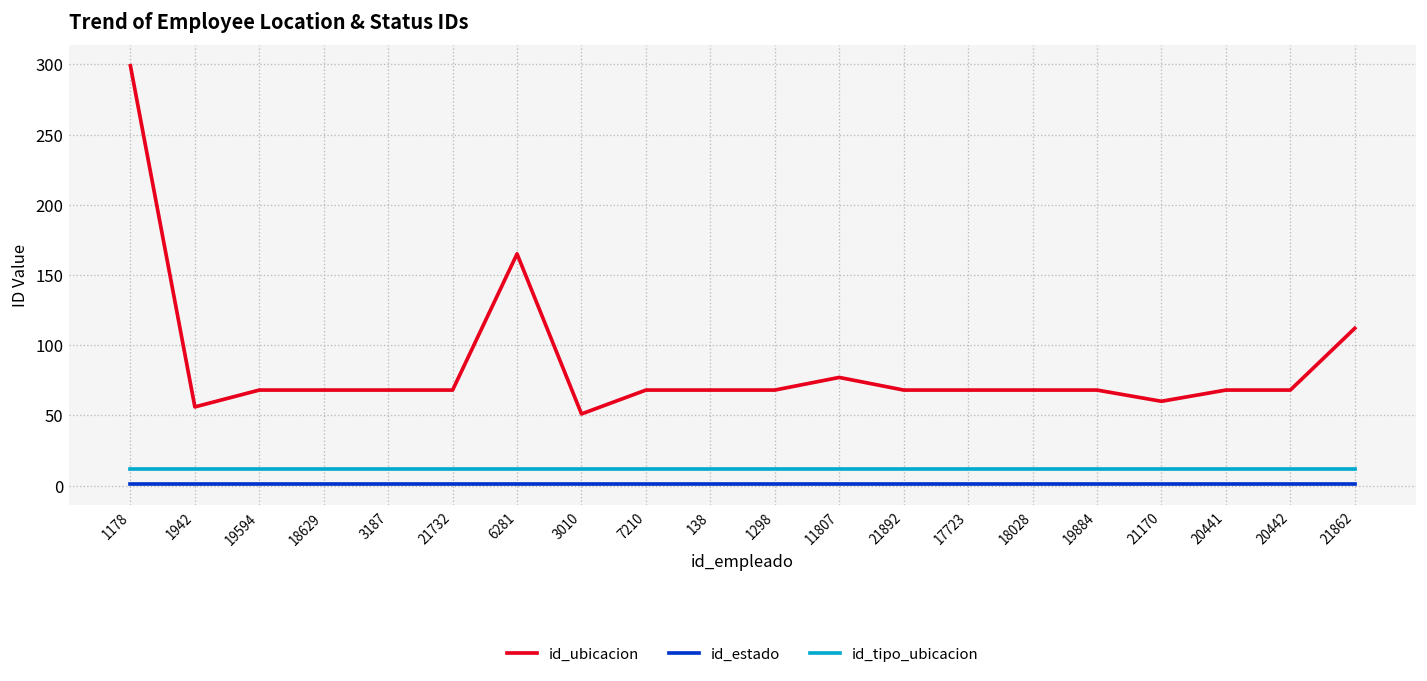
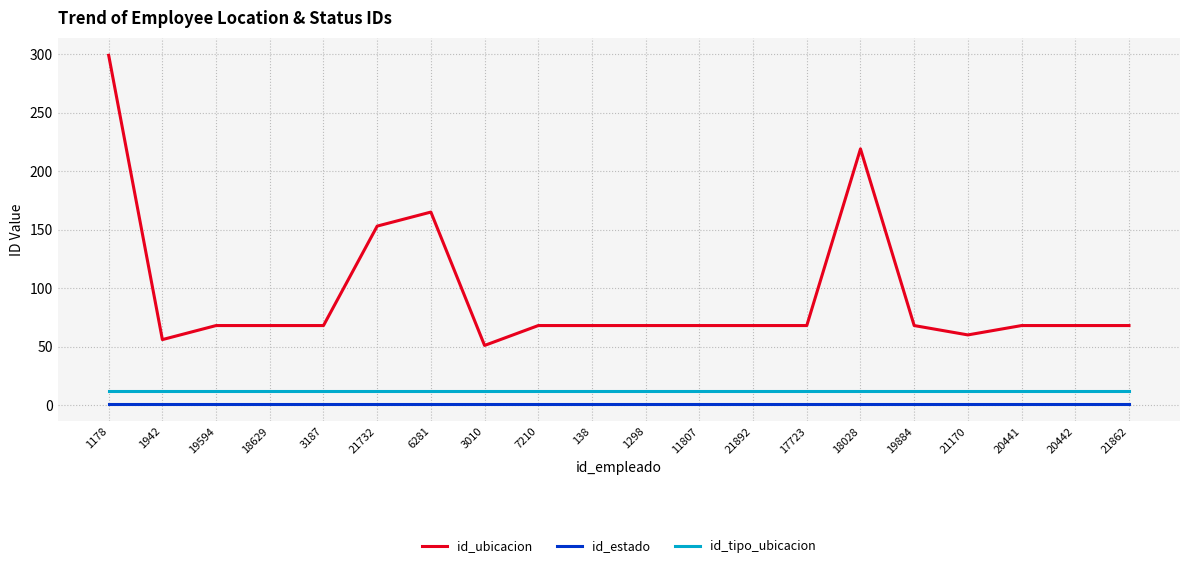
  {
    "id_ubicacion": {
      "1178": 299,
      "1942": 56,
      "19594": 68,
      "18629": 68,
      "3187": 68,
-     "21732": 68,
+     "21732": 153,
      "6281": 165,
      "3010": 51,
      "7210": 68,
      "138": 68,
      "1298": 68,
-     "11807": 77,
+     "11807": 68,
      "21892": 68,
      "17723": 68,
-     "18028": 68,
+     "18028": 219,
      "19884": 68,
      "21170": 60,
      "20441": 68,
      "20442": 68,
-     "21862": 112
+     "21862": 68
    },
    "id_estado": {
      "1178": 1,
      "1942": 1,
      "19594": 1,
      "18629": 1,
      "3187": 1,
      "21732": 1,
      "6281": 1,
      "3010": 1,
      "7210": 1,
      "138": 1,
      "1298": 1,
      "11807": 1,
      "21892": 1,
      "17723": 1,
      "18028": 1,
      "19884": 1,
      "21170": 1,
      "20441": 1,
      "20442": 1,
      "21862": 1
    },
    "id_tipo_ubicacion": {
      "1178": 12,
      "1942": 12,
      "19594": 12,
      "18629": 12,
      "3187": 12,
      "21732": 12,
      "6281": 12,
      "3010": 12,
      "7210": 12,
      "138": 12,
      "1298": 12,
      "11807": 12,
      "21892": 12,
      "17723": 12,
      "18028": 12,
      "19884": 12,
      "21170": 12,
      "20441": 12,
      "20442": 12,
      "21862": 12
    }
  }
